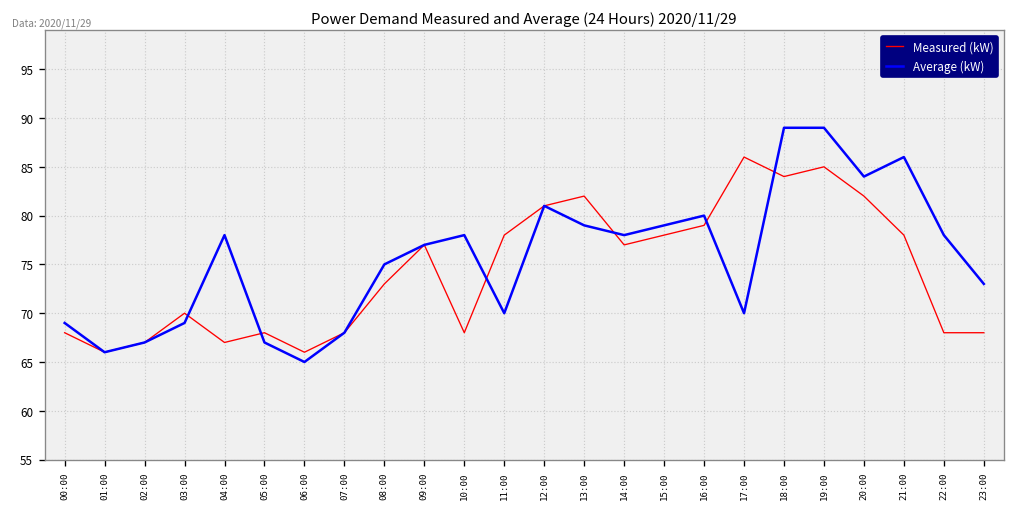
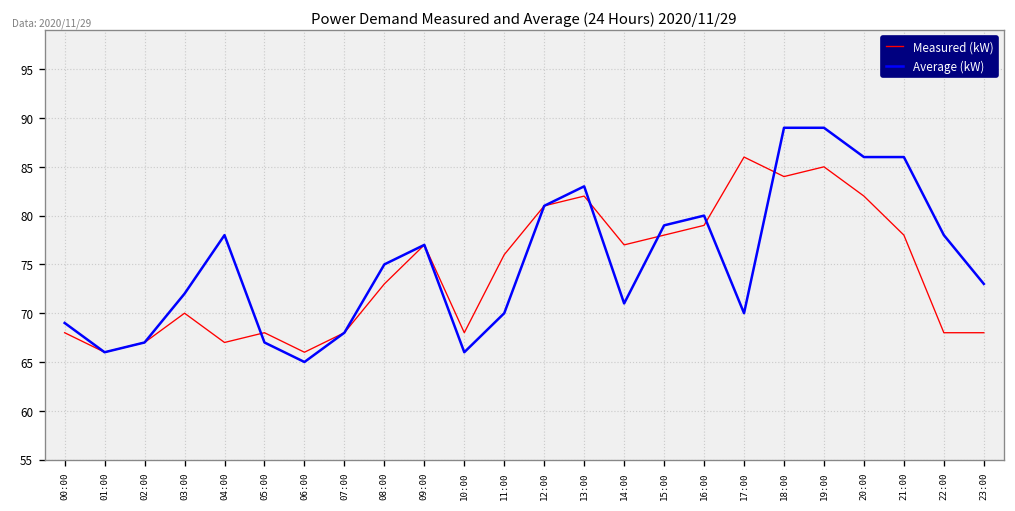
  {
    "Measured (kW)": {
      "00:00": 68,
      "03:00": 70,
      "04:00": 67,
      "05:00": 68,
      "06:00": 66,
      "08:00": 73,
      "10:00": 68,
-     "11:00": 78,
+     "11:00": 76,
      "13:00": 82,
      "14:00": 77,
      "15:00": 78,
      "16:00": 79,
      "17:00": 86,
      "18:00": 84,
      "19:00": 85,
      "20:00": 82,
      "21:00": 78,
      "22:00": 68,
      "23:00": 68
    },
    "Average (kW)": {
      "00:00": 69,
-     "03:00": 69,
+     "03:00": 72,
      "04:00": 78,
      "05:00": 67,
      "06:00": 65,
      "08:00": 75,
-     "10:00": 78,
+     "10:00": 66,
      "11:00": 70,
-     "13:00": 79,
-     "14:00": 78,
+     "13:00": 83,
+     "14:00": 71,
      "15:00": 79,
      "16:00": 80,
      "17:00": 70,
      "18:00": 89,
      "19:00": 89,
-     "20:00": 84,
+     "20:00": 86,
      "21:00": 86,
      "22:00": 78,
      "23:00": 73
    }
  }
